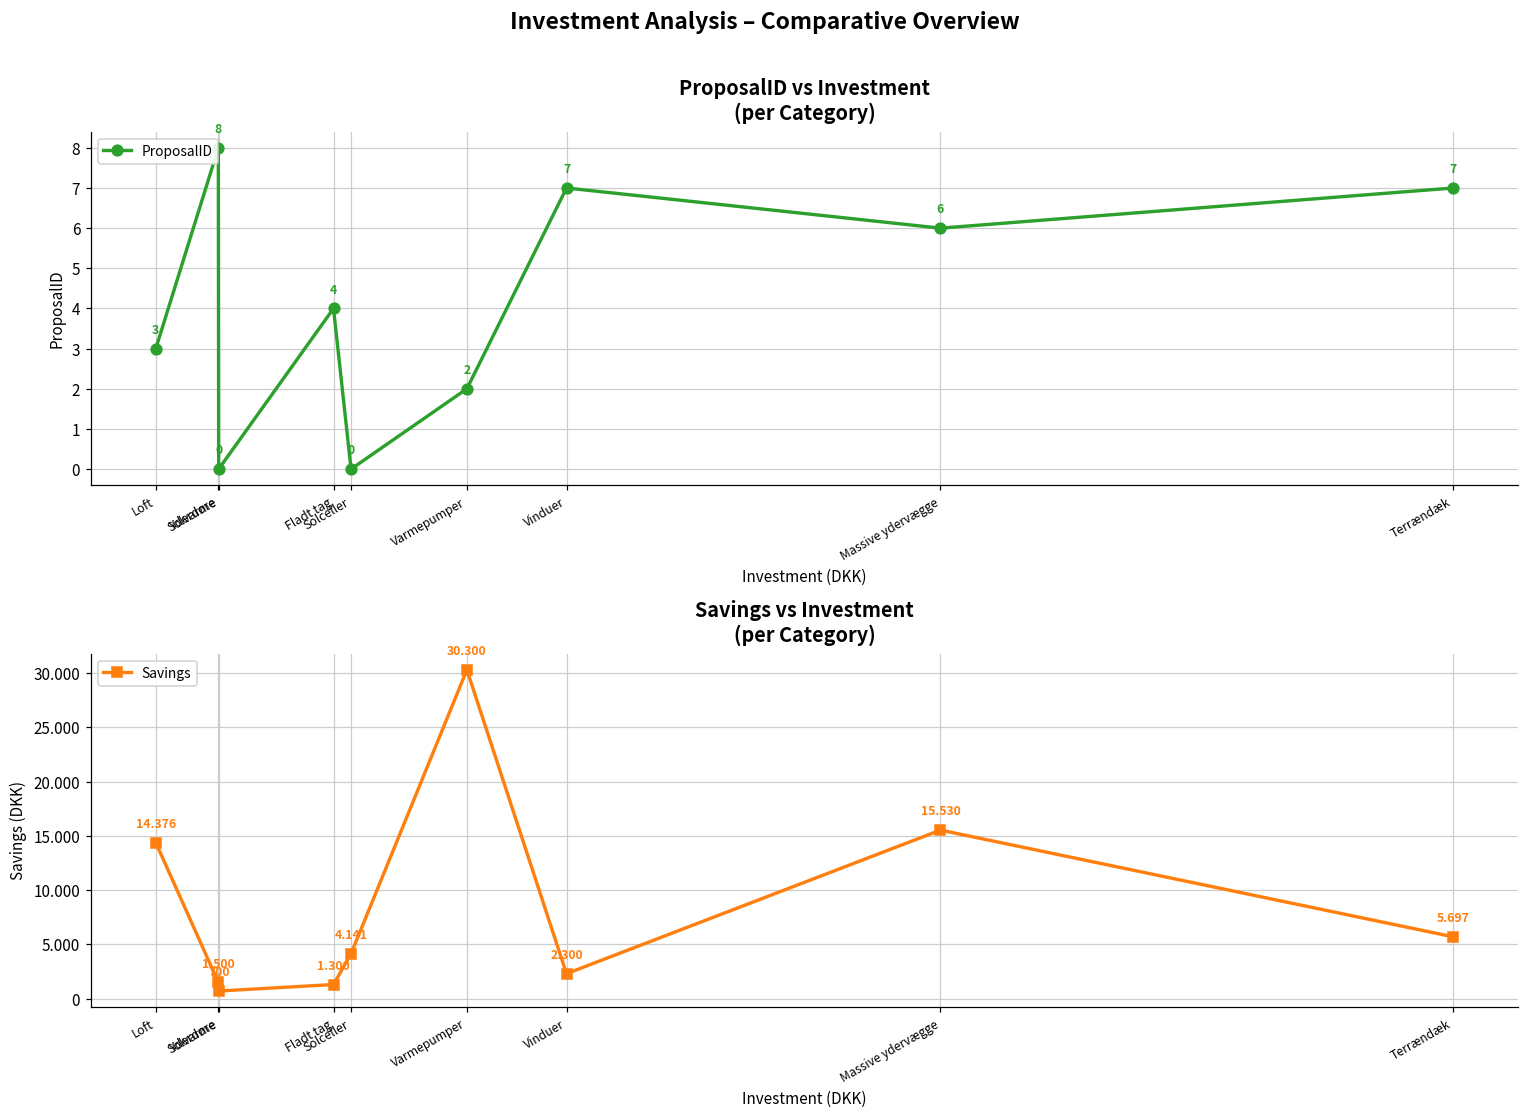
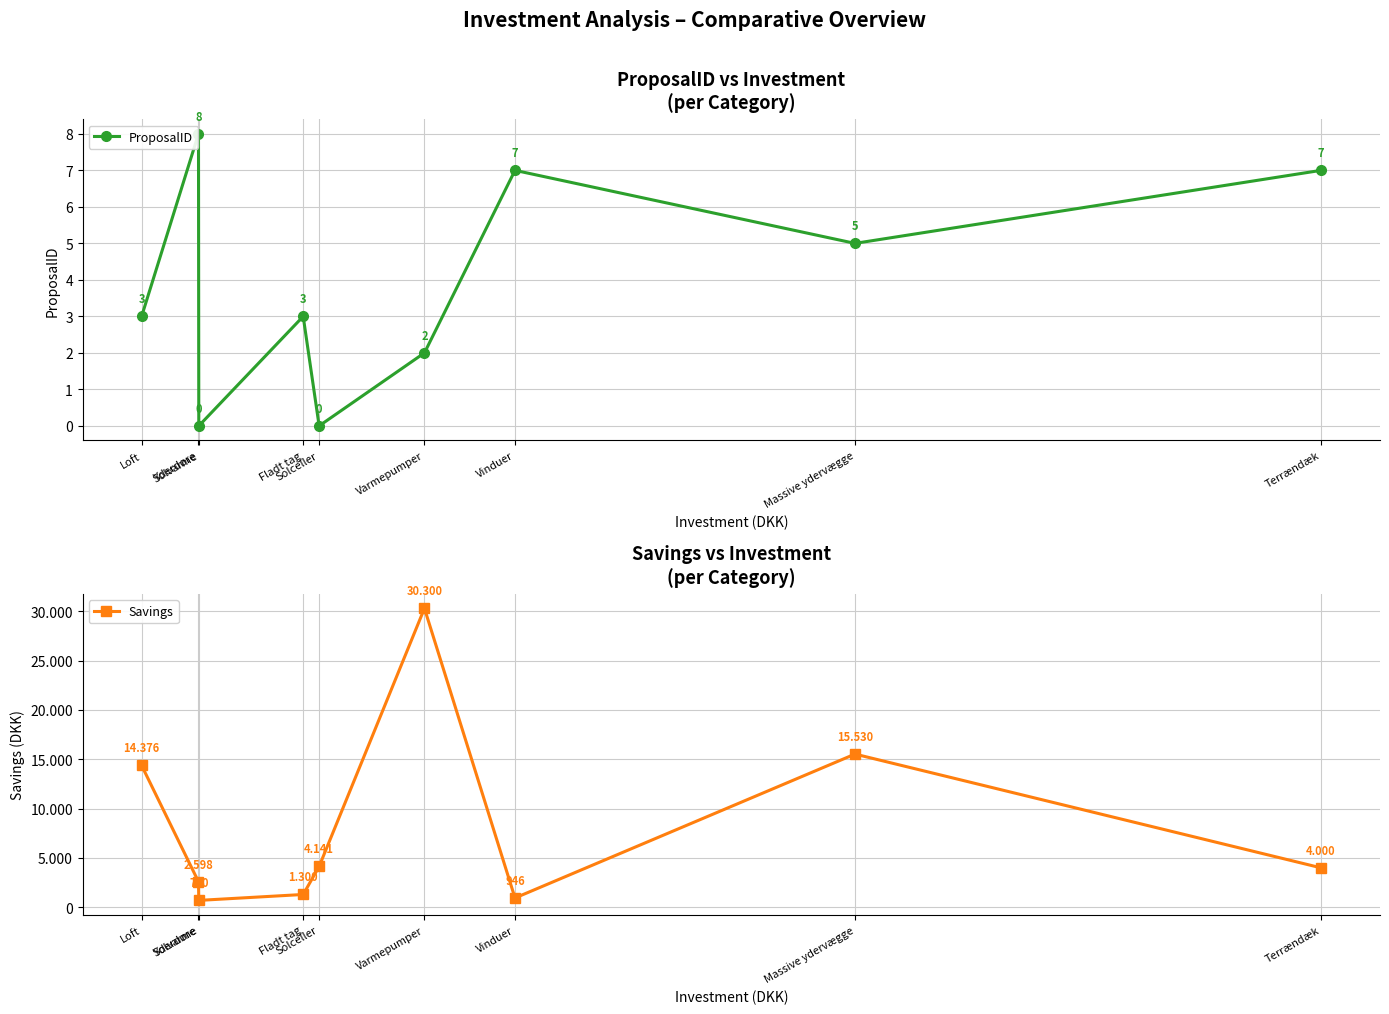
  {
    "ProposalID vs Investment (per Category)": {
      "Loft": 3,
      "Yderdøre": 8,
      "Solvarme": 0,
-     "Fladt tag": 4,
+     "Fladt tag": 3,
      "Solceller": 0,
      "Varmepumper": 2,
      "Vinduer": 7,
-     "Massive ydervægge": 6,
+     "Massive ydervægge": 5,
      "Terrændæk": 7
    },
    "Savings vs Investment (per Category)": {
-     "Yderdøre": 1.500,
-     "Vinduer": 2.300,
-     "Terrændæk": 5.697
+     "Yderdøre": 2.598,
+     "Vinduer": 946,
+     "Terrændæk": 4.000
    }
  }
